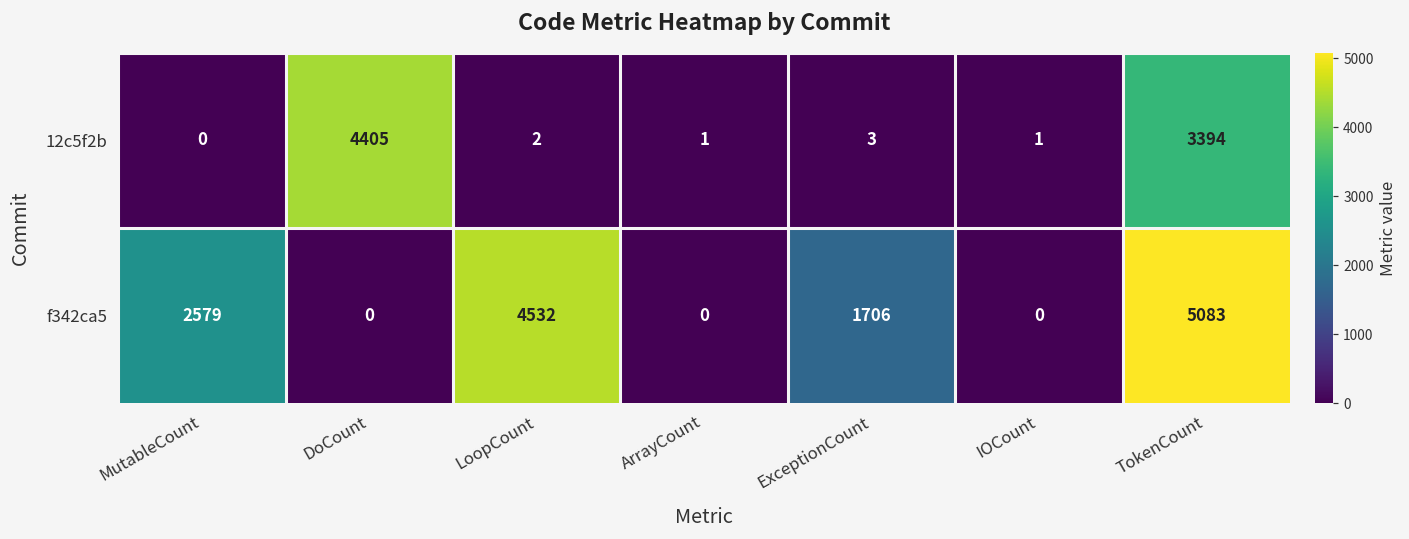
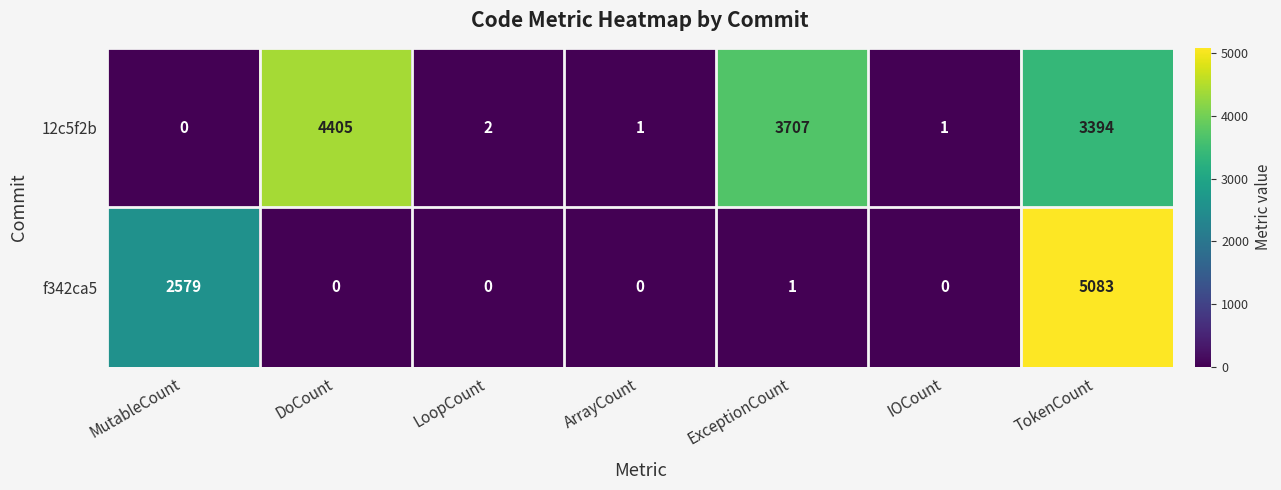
  {
    "12c5f2b": {
      "MutableCount": 0,
      "DoCount": 4405,
      "LoopCount": 2,
      "ArrayCount": 1,
-     "ExceptionCount": 3,
+     "ExceptionCount": 3707,
      "IOCount": 1,
      "TokenCount": 3394
    },
    "f342ca5": {
      "MutableCount": 2579,
      "DoCount": 0,
-     "LoopCount": 4532,
+     "LoopCount": 0,
      "ArrayCount": 0,
-     "ExceptionCount": 1706,
+     "ExceptionCount": 1,
      "IOCount": 0,
      "TokenCount": 5083
    }
  }
